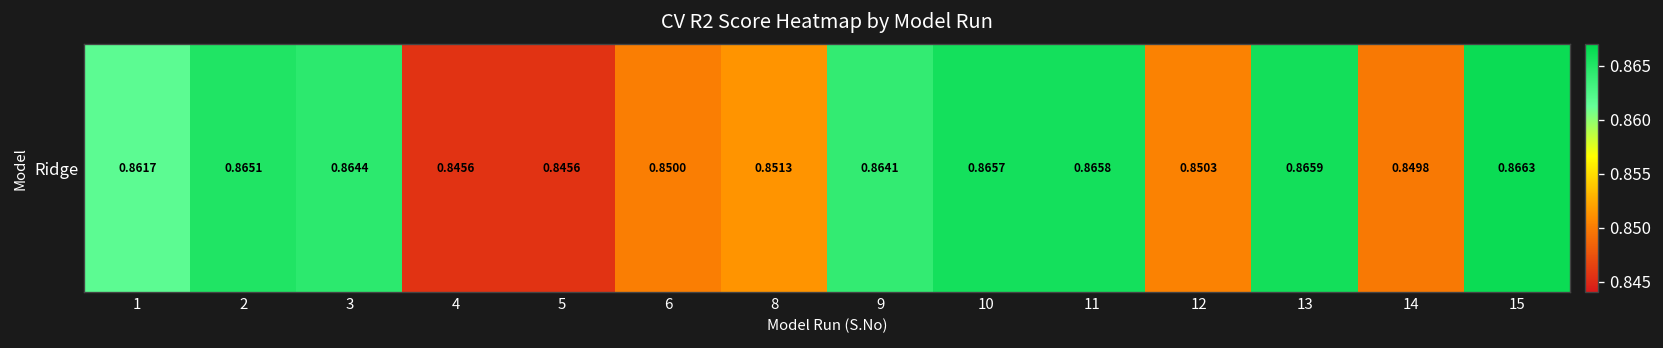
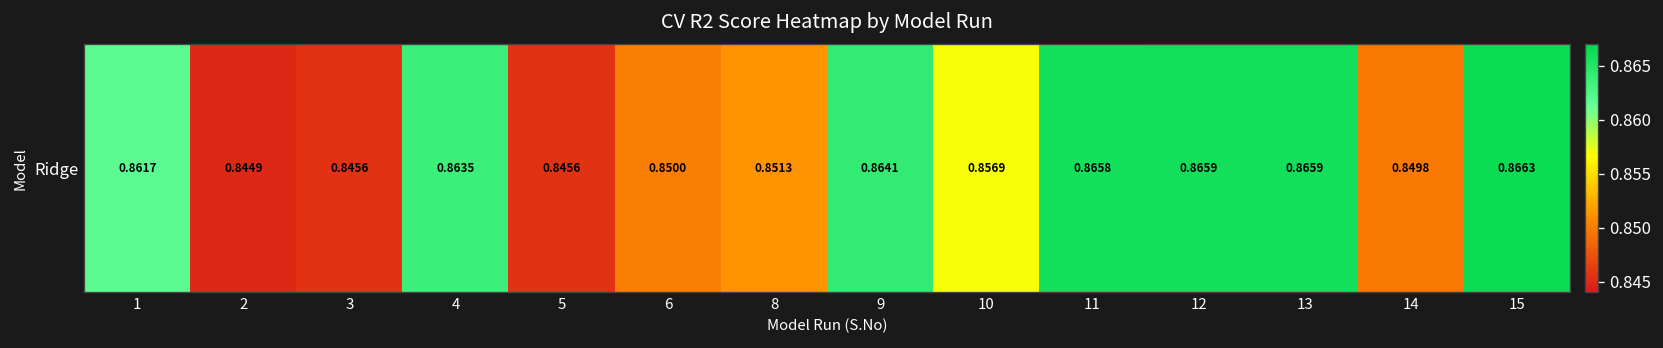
  {
    "Ridge": {
      "1": 0.8617,
-     "2": 0.8651,
-     "3": 0.8644,
-     "4": 0.8456,
+     "2": 0.8449,
+     "3": 0.8456,
+     "4": 0.8635,
      "5": 0.8456,
      "6": 0.8500,
      "8": 0.8513,
      "9": 0.8641,
-     "10": 0.8657,
+     "10": 0.8569,
      "11": 0.8658,
-     "12": 0.8503,
+     "12": 0.8659,
      "13": 0.8659,
      "14": 0.8498,
      "15": 0.8663
    }
  }
